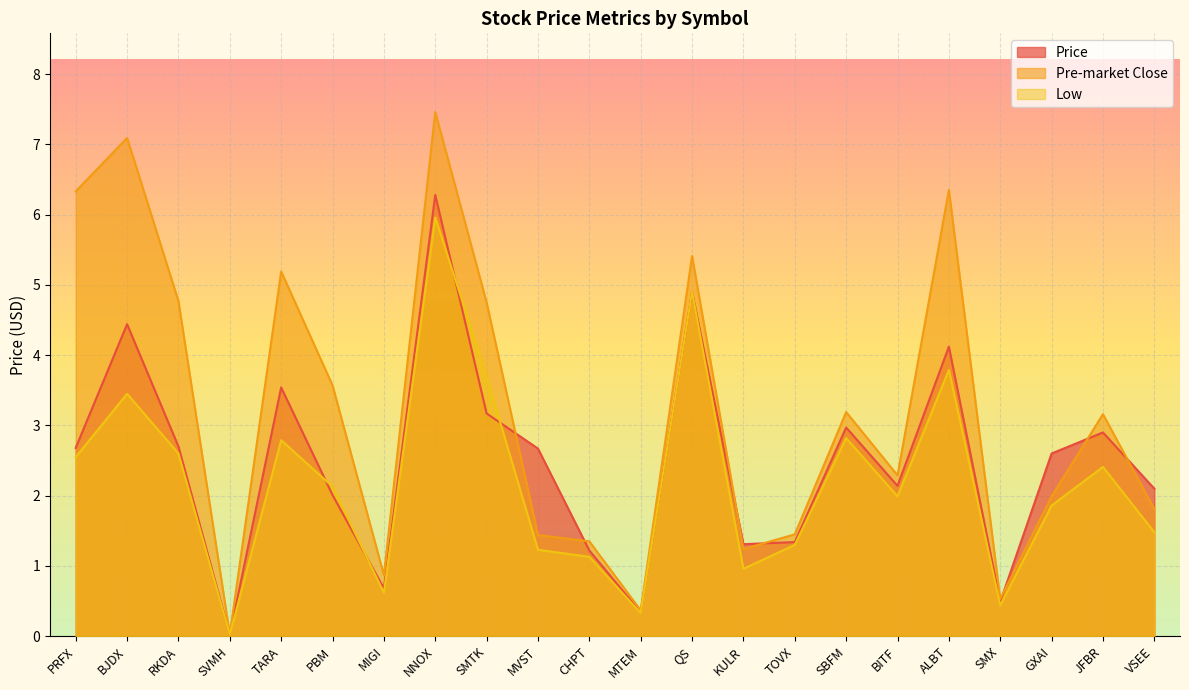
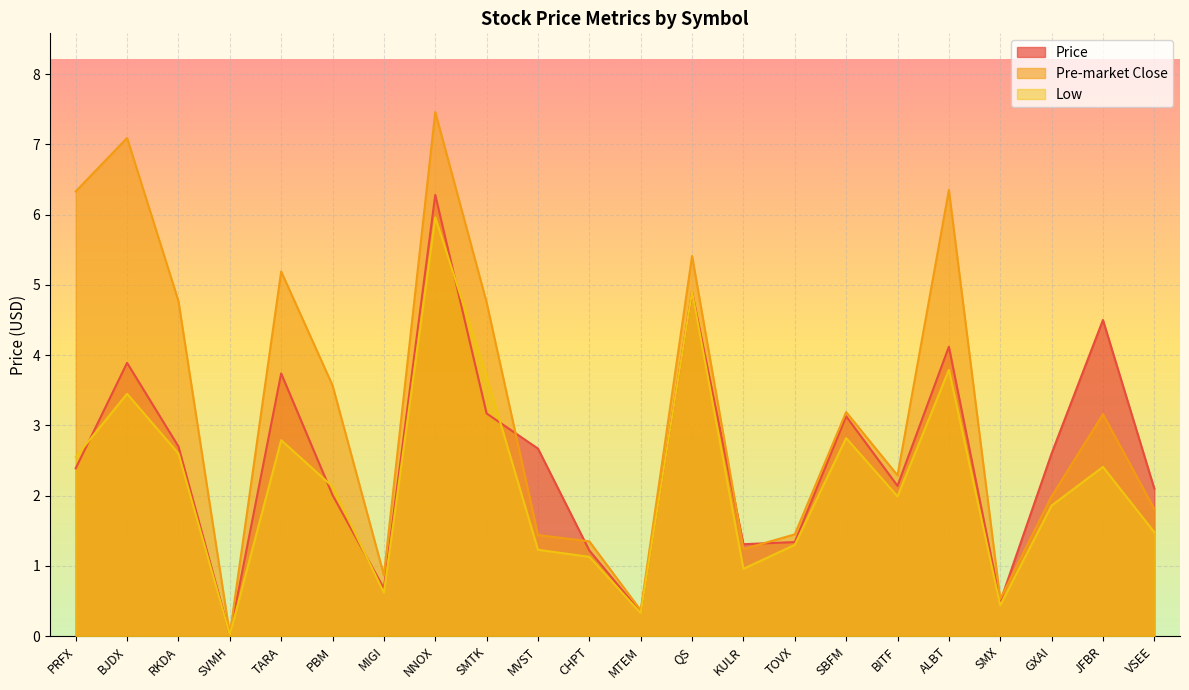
  {
    "Price": {
-     "PRFX": 2.7,
-     "BJDX": 4.4,
+     "PRFX": 2.4,
+     "BJDX": 3.9,
      "RKDA": 2.7,
-     "TARA": 3.5,
+     "TARA": 3.7,
      "PBM": 2.0,
      "MIGI": 0.7,
      "NNOX": 6.3,
      "SMTK": 3.2,
      "MVST": 2.7,
      "CHPT": 1.2,
      "KULR": 1.3,
      "TOVX": 1.3,
-     "SBFM": 3.0,
+     "SBFM": 3.1,
      "BITF": 2.1,
      "ALBT": 4.1,
      "SMX": 0.5,
      "GXAI": 2.6,
-     "JFBR": 2.9,
+     "JFBR": 4.5,
      "VSEE": 2.1
    }
  }
